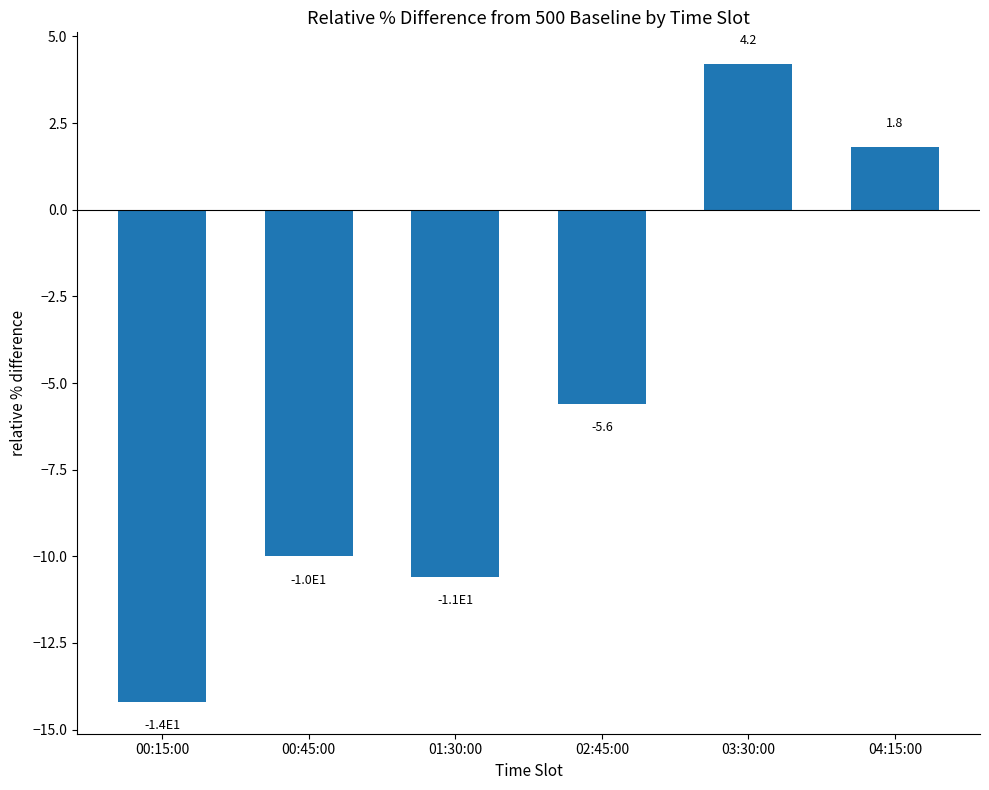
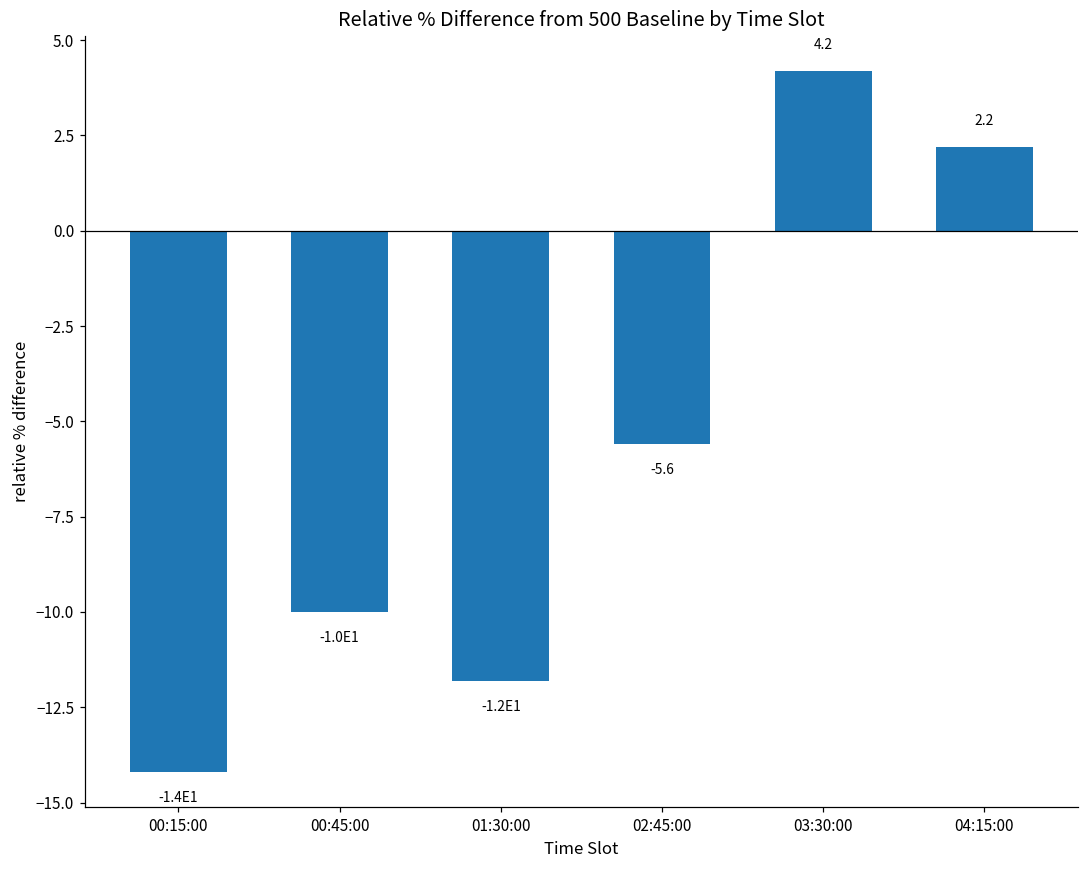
  {
    "00:15:00": "-1.4E1",
    "00:45:00": "-1.0E1",
-   "01:30:00": "-1.1E1",
+   "01:30:00": "-1.2E1",
    "02:45:00": "-5.6",
    "03:30:00": "4.2",
-   "04:15:00": "1.8"
+   "04:15:00": "2.2"
  }
